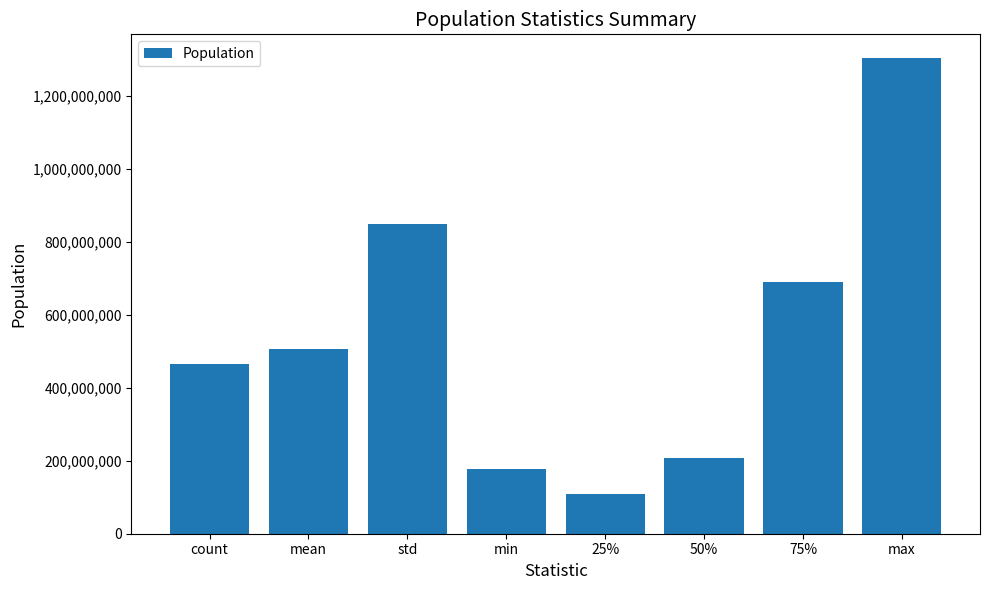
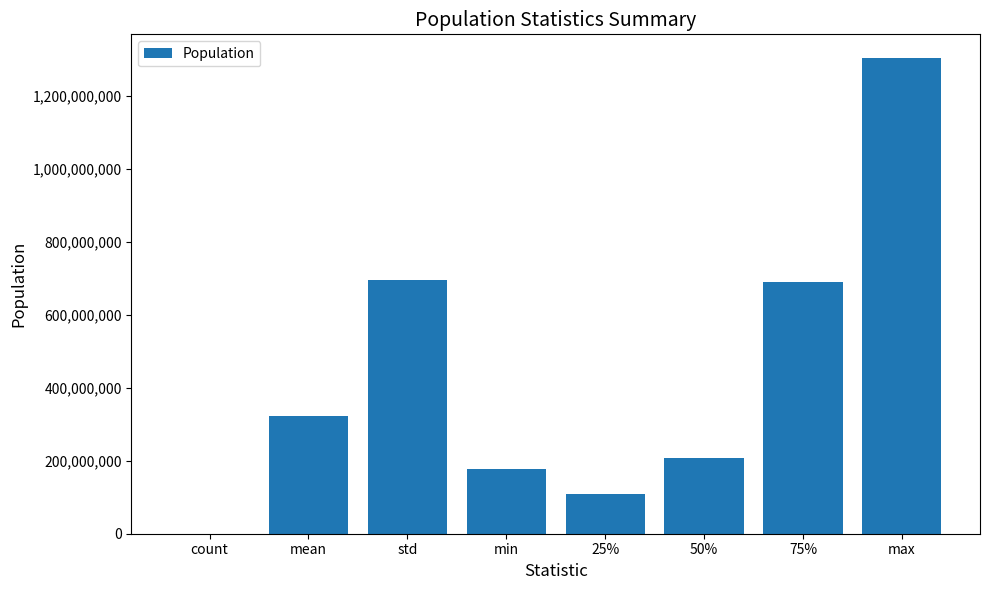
  {
-   "count": "460,000,000",
-   "mean": "510,000,000",
-   "std": "850,000,000",
+   "count": "0",
+   "mean": "320,000,000",
+   "std": "700,000,000",
    "min": "180,000,000",
    "25%": "110,000,000",
    "50%": "210,000,000",
    "75%": "690,000,000",
    "max": "1,300,000,000"
  }
